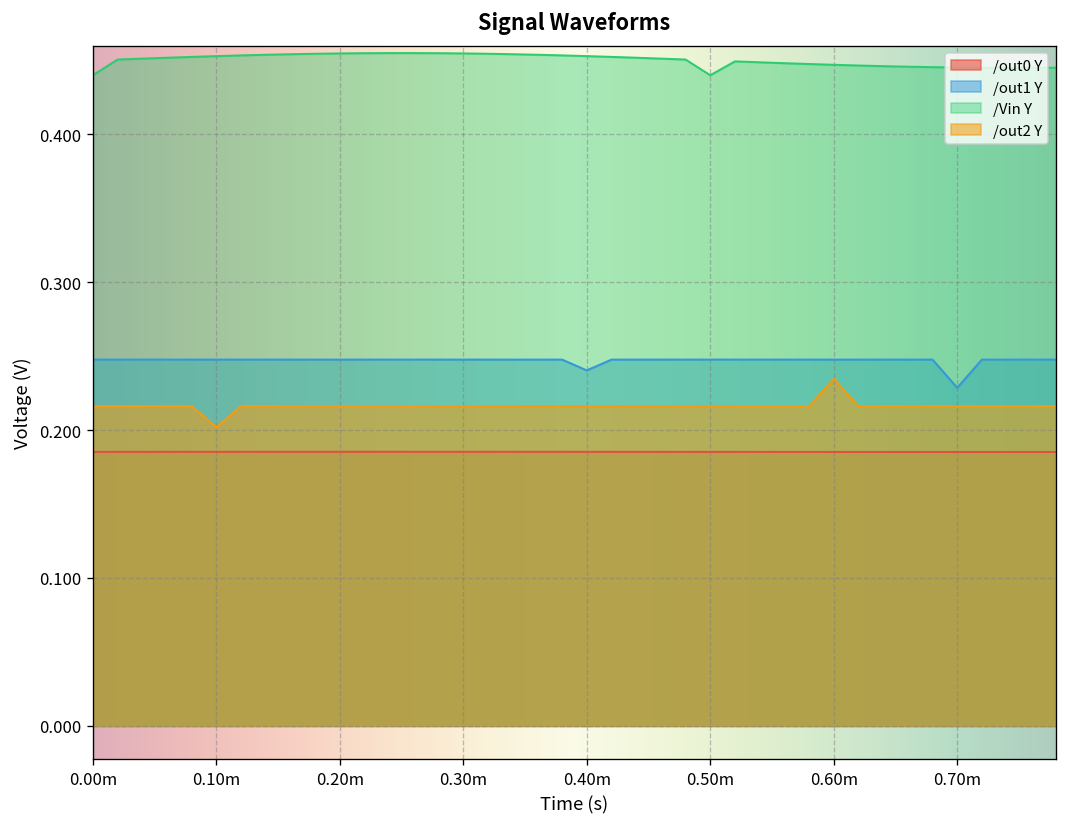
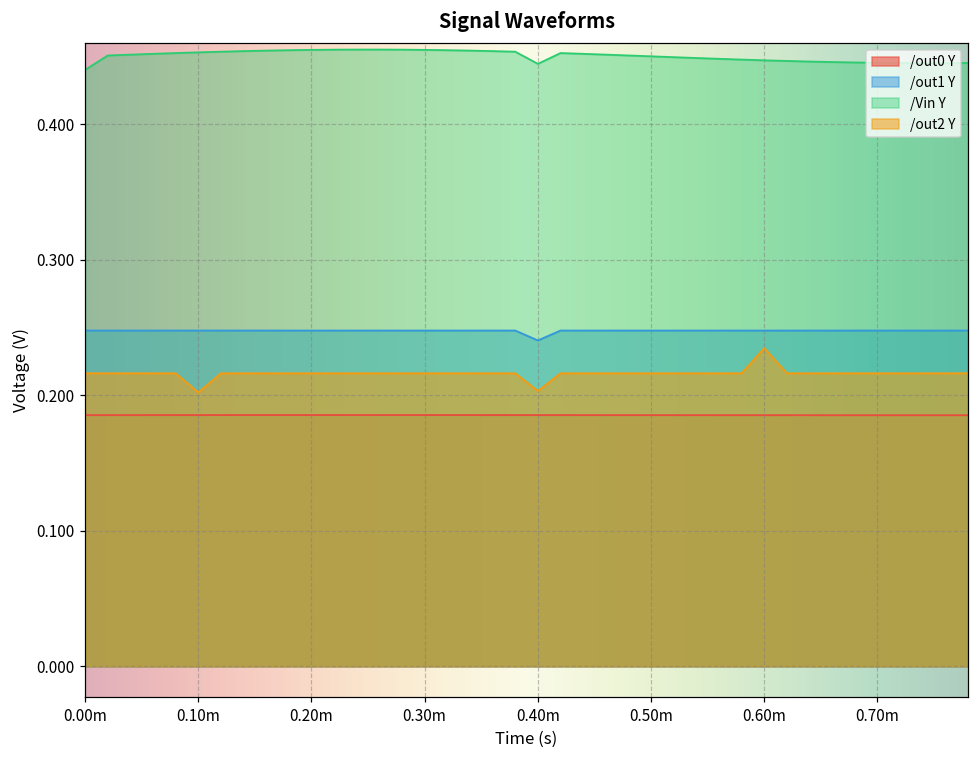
  {
    "/out0 Y": {
      "0.00m": 0.185,
      "0.10m": 0.185,
      "0.20m": 0.185,
      "0.30m": 0.185,
      "0.40m": 0.185,
      "0.50m": 0.185,
      "0.60m": 0.185,
      "0.70m": 0.185
    },
    "/out1 Y": {
      "0.00m": 0.248,
      "0.10m": 0.248,
      "0.20m": 0.248,
      "0.30m": 0.248,
      "0.40m": 0.240,
      "0.50m": 0.248,
      "0.60m": 0.248,
-     "0.70m": 0.229
+     "0.70m": 0.248
    },
    "/Vin Y": {
      "0.00m": 0.440,
      "0.10m": 0.453,
      "0.20m": 0.455,
      "0.30m": 0.455,
-     "0.40m": 0.453,
-     "0.50m": 0.44,
+     "0.40m": 0.444,
+     "0.50m": 0.45,
      "0.60m": 0.447
    },
    "/out2 Y": {
      "0.00m": 0.216,
      "0.10m": 0.202,
      "0.20m": 0.216,
      "0.30m": 0.216,
-     "0.40m": 0.216,
+     "0.40m": 0.203,
      "0.50m": 0.216,
      "0.60m": 0.235,
      "0.70m": 0.216
    }
  }
